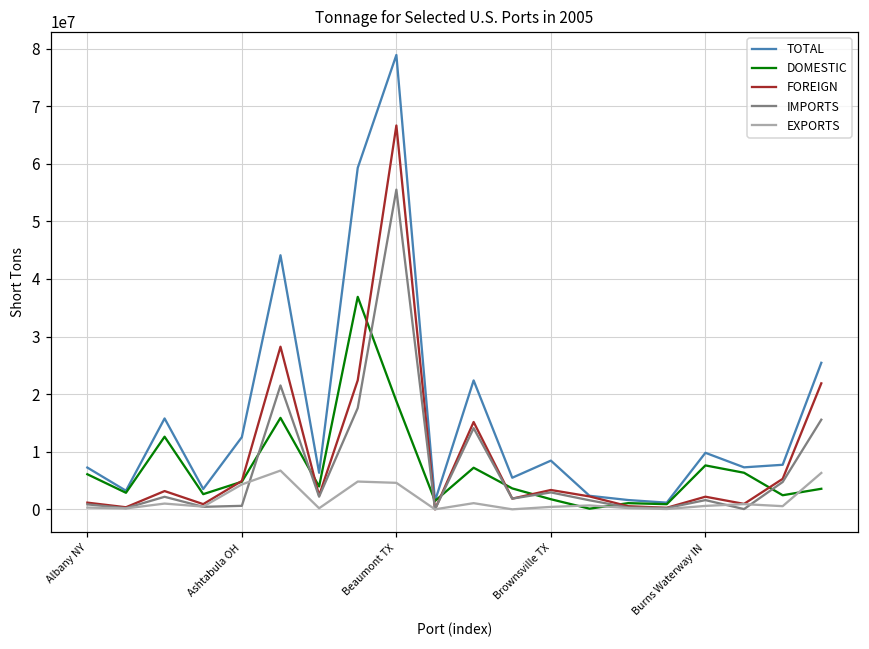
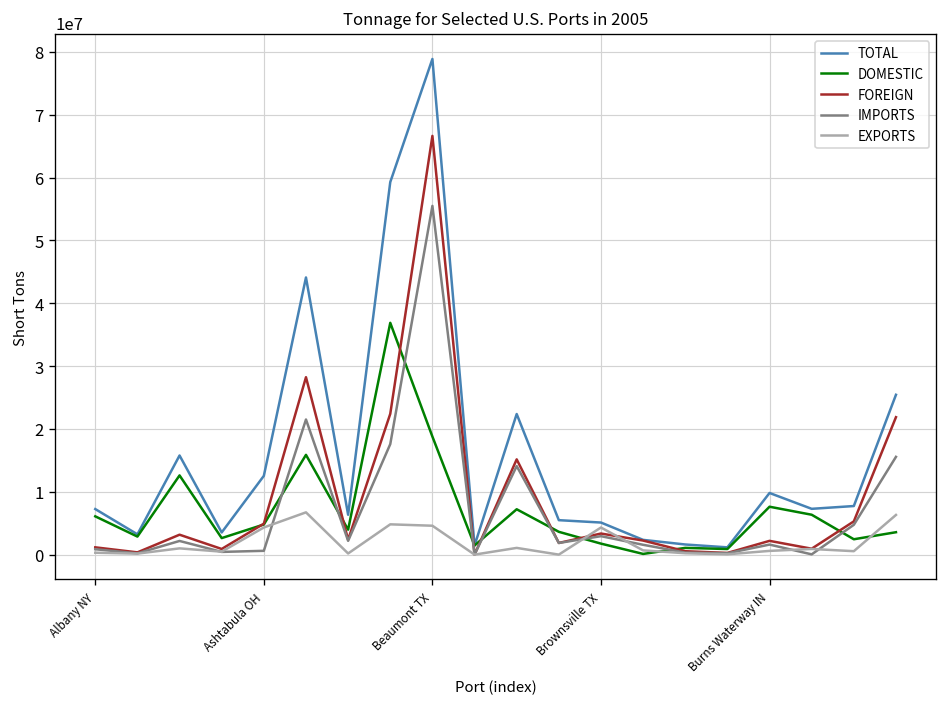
  {
    "TOTAL": {
      "Albany NY": 7000000,
      "Ashtabula OH": 13000000,
      "Beaumont TX": 79000000,
-     "Brownsville TX": 8000000,
+     "Brownsville TX": 5000000,
      "Burns Waterway IN": 10000000
    },
    "DOMESTIC": {
      "Albany NY": 6000000,
      "Beaumont TX": 19000000,
      "Brownsville TX": 2000000,
      "Burns Waterway IN": 8000000
    },
    "FOREIGN": {
      "Beaumont TX": 67000000,
      "Burns Waterway IN": 2000000
    },
    "IMPORTS": {
      "Ashtabula OH": 1000000,
      "Beaumont TX": 56000000,
      "Burns Waterway IN": 2000000
    },
    "EXPORTS": {
      "Albany NY": 0,
      "Beaumont TX": 5000000,
-     "Brownsville TX": 0,
+     "Brownsville TX": 4000000,
      "Burns Waterway IN": 1000000
    }
  }
